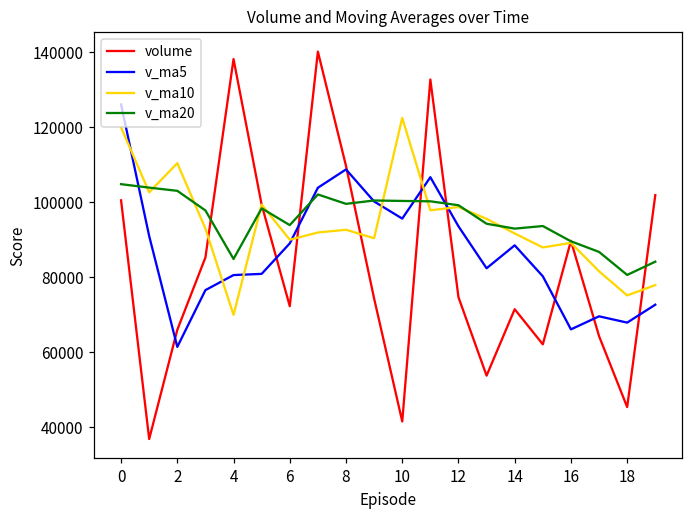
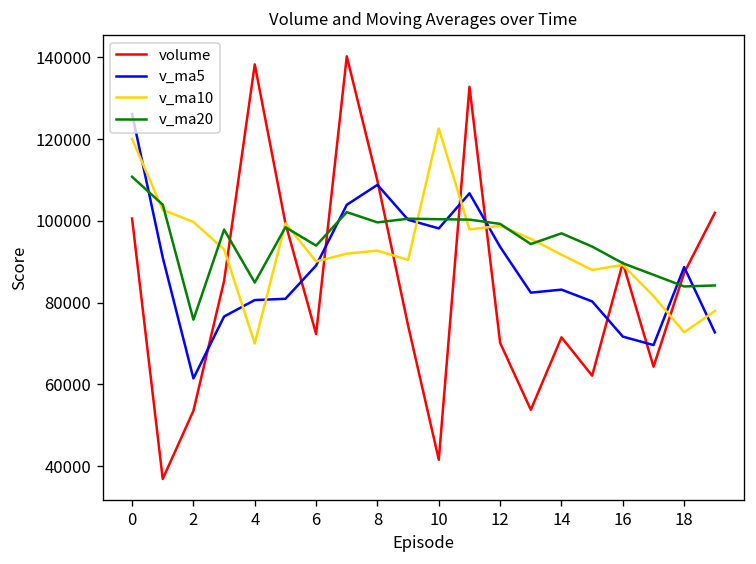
  {
    "volume": {
      "0": 101000,
-     "2": 66000,
+     "2": 54000,
      "4": 138000,
      "6": 72000,
      "8": 110000,
      "10": 42000,
-     "12": 75000,
+     "12": 70000,
      "14": 72000,
-     "18": 45000
+     "18": 87000
    },
    "v_ma5": {
      "2": 61000,
      "4": 81000,
      "6": 89000,
      "8": 109000,
-     "10": 96000,
+     "10": 98000,
      "12": 94000,
-     "14": 89000,
-     "16": 66000,
-     "18": 68000
+     "14": 83000,
+     "16": 72000,
+     "18": 89000
    },
    "v_ma10": {
-     "2": 110000,
+     "2": 100000,
      "4": 70000,
      "6": 90000,
      "8": 93000,
      "10": 123000,
      "14": 92000,
-     "18": 75000
+     "18": 73000
    },
    "v_ma20": {
-     "0": 105000,
-     "2": 103000,
+     "0": 111000,
+     "2": 76000,
      "4": 85000,
      "6": 94000,
      "8": 100000,
      "10": 100000,
-     "14": 93000,
-     "18": 81000
+     "14": 97000,
+     "18": 84000
    }
  }
